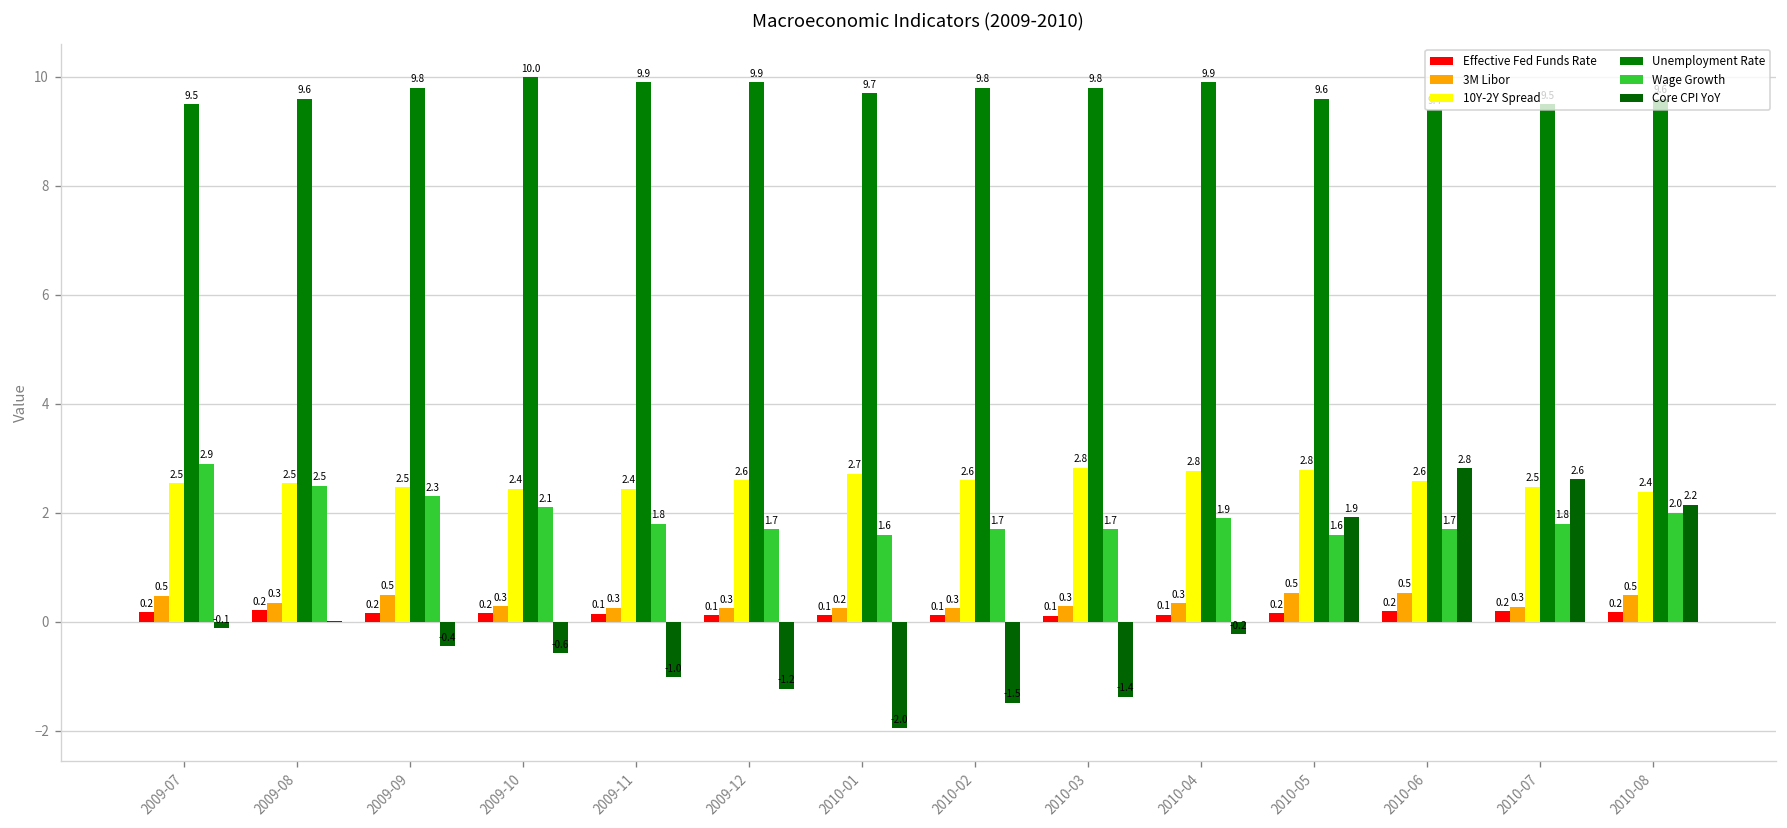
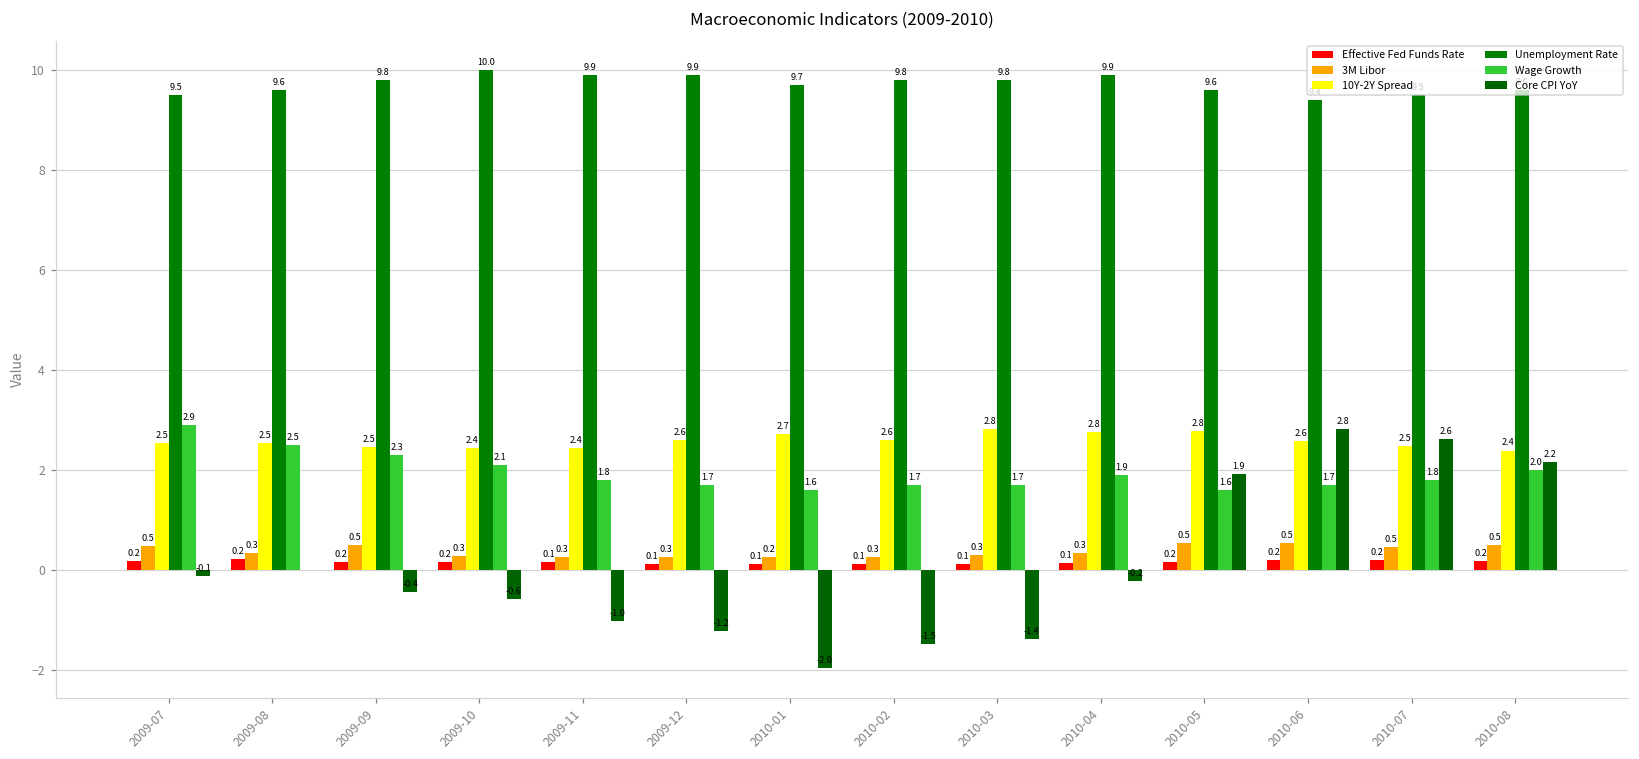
  {
    "Effective Fed Funds Rate": {
      "2009-07": 0.2,
      "2009-08": 0.2,
      "2009-09": 0.2,
      "2009-10": 0.2,
      "2009-11": 0.1,
      "2009-12": 0.1,
      "2010-01": 0.1,
      "2010-02": 0.1,
      "2010-03": 0.1,
      "2010-04": 0.1,
      "2010-05": 0.2,
      "2010-06": 0.2,
      "2010-07": 0.2,
      "2010-08": 0.2
    },
    "3M Libor": {
      "2009-07": 0.5,
      "2009-08": 0.3,
      "2009-09": 0.5,
      "2009-10": 0.3,
      "2009-11": 0.3,
      "2009-12": 0.3,
      "2010-01": 0.2,
      "2010-02": 0.3,
      "2010-03": 0.3,
      "2010-04": 0.3,
      "2010-05": 0.5,
      "2010-06": 0.5,
-     "2010-07": 0.3,
+     "2010-07": 0.5,
      "2010-08": 0.5
    },
    "10Y-2Y Spread": {
      "2009-07": 2.5,
      "2009-08": 2.5,
      "2009-09": 2.5,
      "2009-10": 2.4,
      "2009-11": 2.4,
      "2009-12": 2.6,
      "2010-01": 2.7,
      "2010-02": 2.6,
      "2010-03": 2.8,
      "2010-04": 2.8,
      "2010-05": 2.8,
      "2010-06": 2.6,
      "2010-07": 2.5,
      "2010-08": 2.4
    },
    "Wage Growth": {
      "2009-07": 2.9,
      "2009-08": 2.5,
      "2009-09": 2.3,
      "2009-10": 2.1,
      "2009-11": 1.8,
      "2009-12": 1.7,
      "2010-01": 1.6,
      "2010-02": 1.7,
      "2010-03": 1.7,
      "2010-04": 1.9,
      "2010-05": 1.6,
      "2010-06": 1.7,
      "2010-07": 1.8,
      "2010-08": 2.0
    }
  }
